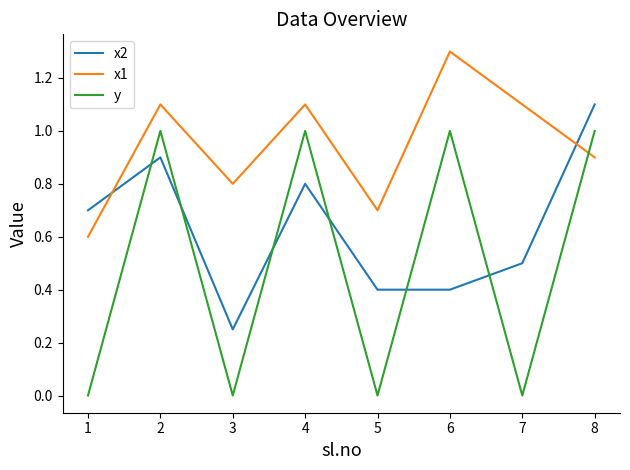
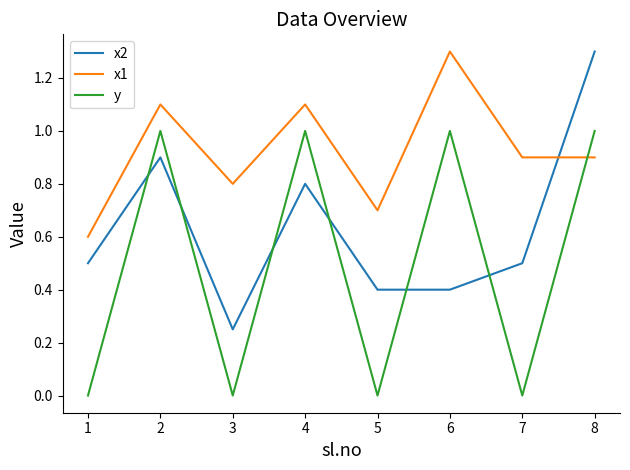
  {
    "x2": {
-     "1": 0.7,
+     "1": 0.5,
      "2": 0.9,
      "3": 0.25,
      "4": 0.8,
      "5": 0.4,
      "6": 0.4,
      "7": 0.5,
-     "8": 1.1
+     "8": 1.3
    },
    "x1": {
      "1": 0.6,
      "2": 1.1,
      "3": 0.8,
      "4": 1.1,
      "5": 0.7,
      "6": 1.3,
-     "7": 1.1,
+     "7": 0.9,
      "8": 0.9
    },
    "y": {
      "1": 0.0,
      "2": 1.0,
      "3": 0.0,
      "4": 1.0,
      "5": 0.0,
      "6": 1.0,
      "7": 0.0,
      "8": 1.0
    }
  }
